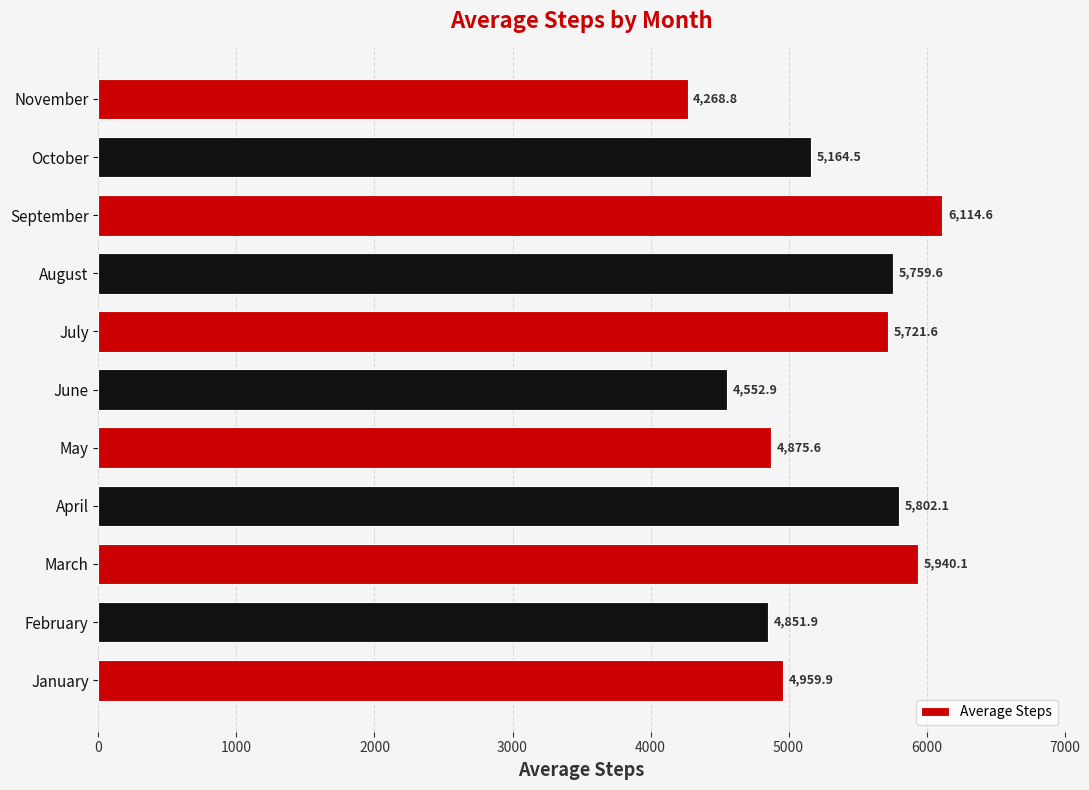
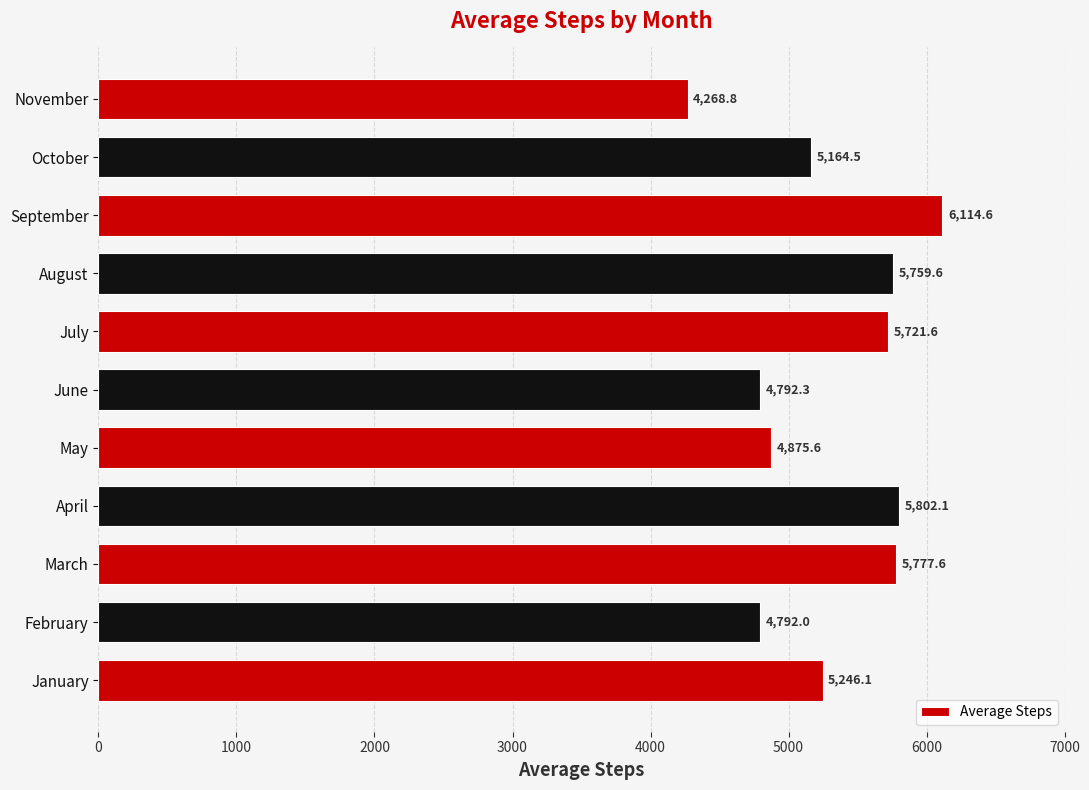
  {
    "November": "4,268.8",
    "October": "5,164.5",
    "September": "6,114.6",
    "August": "5,759.6",
    "July": "5,721.6",
-   "June": "4,552.9",
+   "June": "4,792.3",
    "May": "4,875.6",
    "April": "5,802.1",
-   "March": "5,940.1",
-   "February": "4,851.9",
-   "January": "4,959.9"
+   "March": "5,777.6",
+   "February": "4,792.0",
+   "January": "5,246.1"
  }
